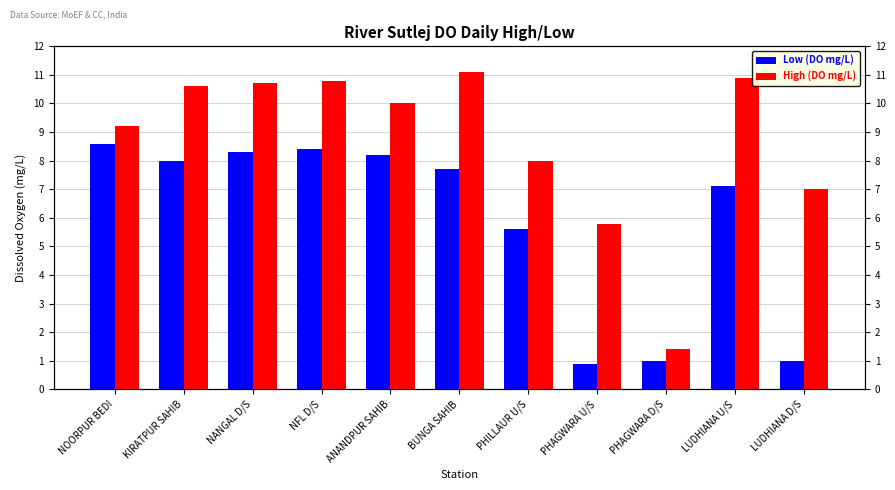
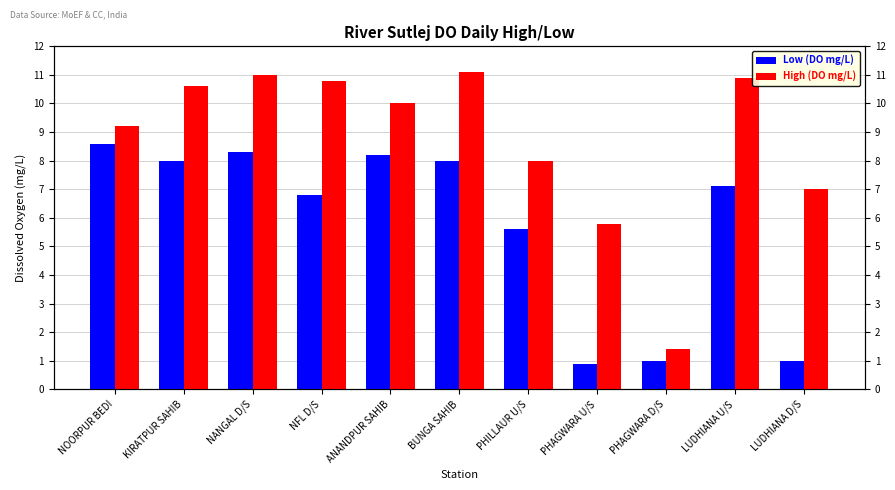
  {
    "Low (DO mg/L)": {
      "NOORPUR BEDI": 8.6,
      "KIRATPUR SAHIB": 8.0,
      "NANGAL D/S": 8.3,
-     "NFL D/S": 8.4,
+     "NFL D/S": 6.8,
      "ANANDPUR SAHIB": 8.2,
-     "BUNGA SAHIB": 7.7,
+     "BUNGA SAHIB": 8.0,
      "PHILLAUR U/S": 5.6,
      "PHAGWARA U/S": 0.9,
      "PHAGWARA D/S": 1.0,
      "LUDHIANA U/S": 7.1,
      "LUDHIANA D/S": 1.0
    },
    "High (DO mg/L)": {
      "NOORPUR BEDI": 9.2,
      "KIRATPUR SAHIB": 10.6,
-     "NANGAL D/S": 10.7,
+     "NANGAL D/S": 11.0,
      "NFL D/S": 10.8,
      "ANANDPUR SAHIB": 10.0,
      "BUNGA SAHIB": 11.1,
      "PHILLAUR U/S": 8.0,
      "PHAGWARA U/S": 5.8,
      "PHAGWARA D/S": 1.4,
      "LUDHIANA U/S": 10.9,
      "LUDHIANA D/S": 7.0
    }
  }
